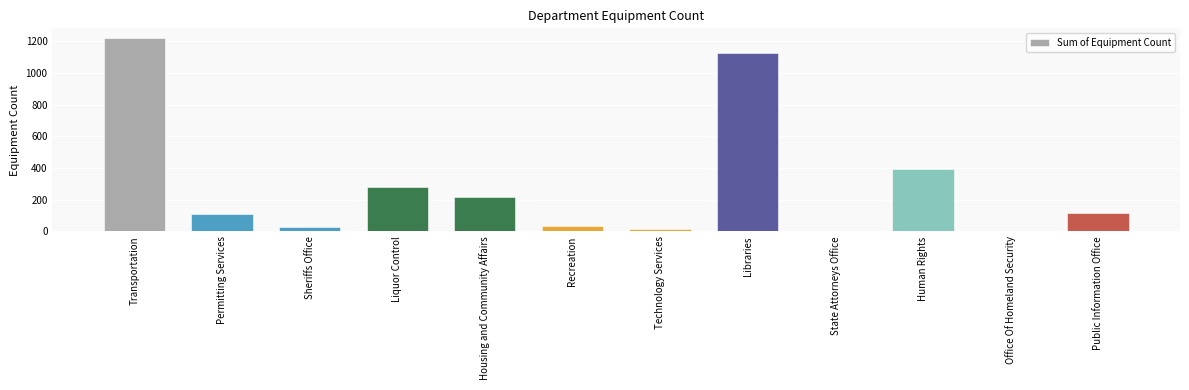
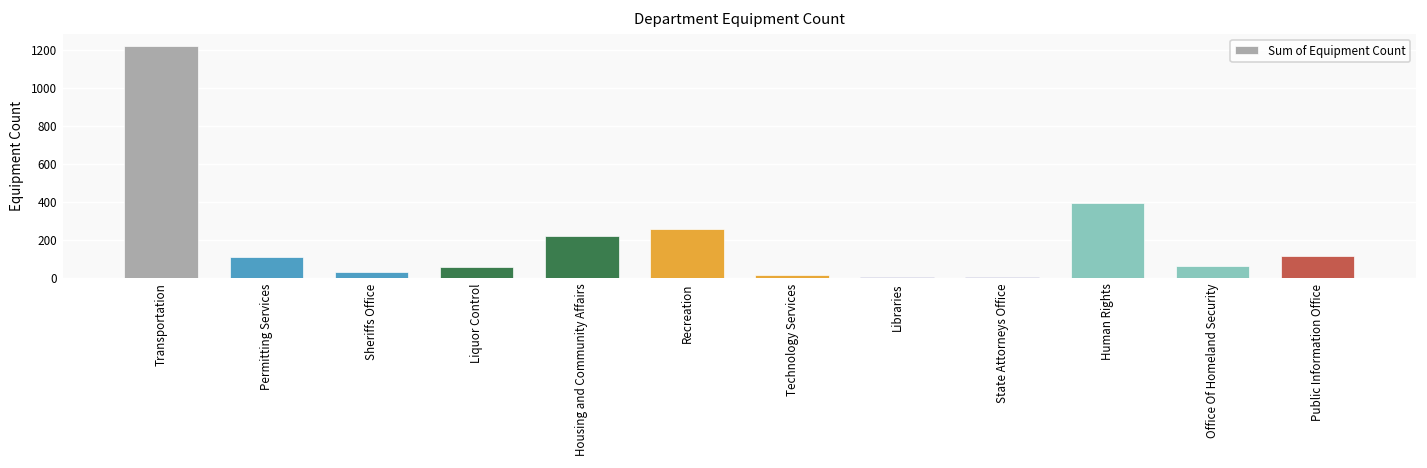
  {
    "Transportation": 1220,
    "Permitting Services": 110,
    "Sheriffs Office": 30,
-   "Liquor Control": 280,
+   "Liquor Control": 60,
    "Housing and Community Affairs": 220,
-   "Recreation": 40,
+   "Recreation": 260,
    "Technology Services": 20,
-   "Libraries": 1120,
+   "Libraries": 10,
    "Human Rights": 390,
-   "Office Of Homeland Security": 0,
+   "Office Of Homeland Security": 60,
    "Public Information Office": 120
  }
